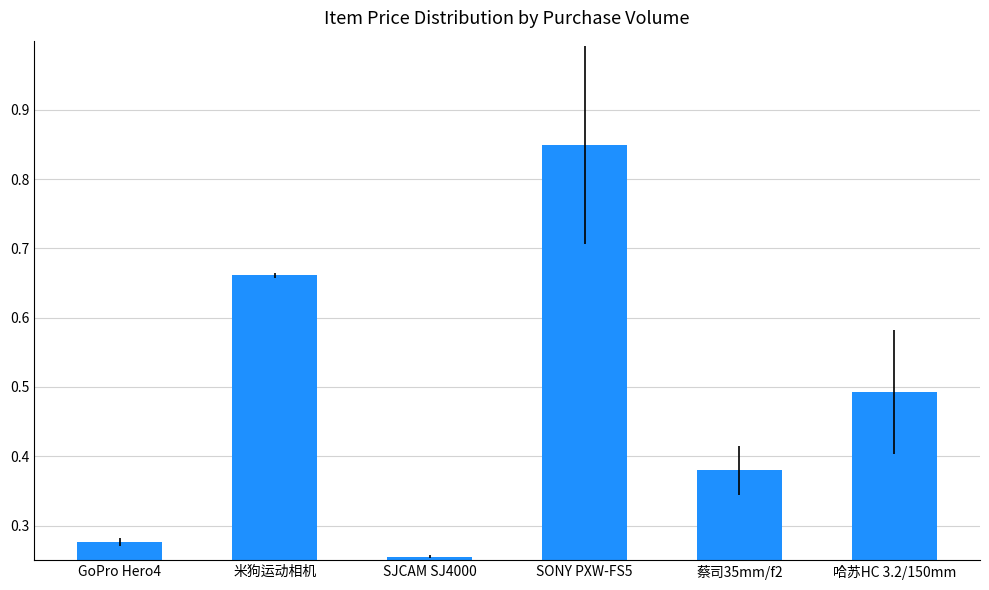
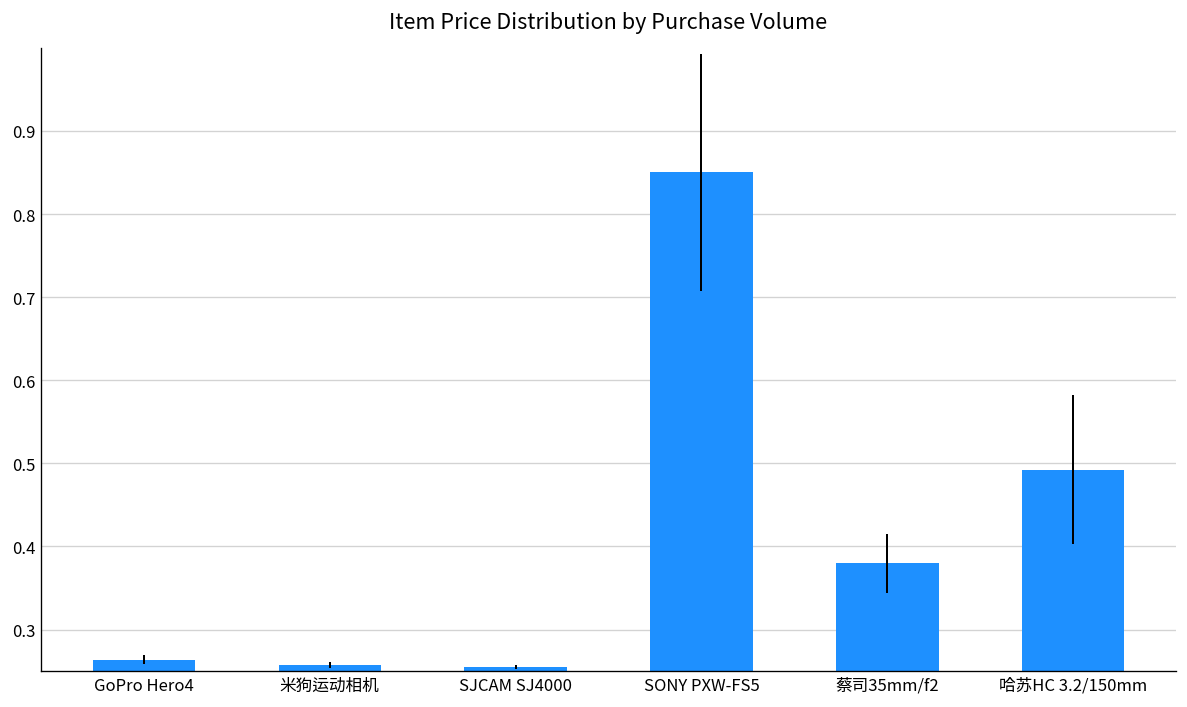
  {
-   "GoPro Hero4": 0.28,
-   "米狗运动相机": 0.66,
+   "GoPro Hero4": 0.26,
+   "米狗运动相机": 0.26,
    "SJCAM SJ4000": 0.25,
    "SONY PXW-FS5": 0.85,
    "蔡司35mm/f2": 0.38,
    "哈苏HC 3.2/150mm": 0.49
  }
